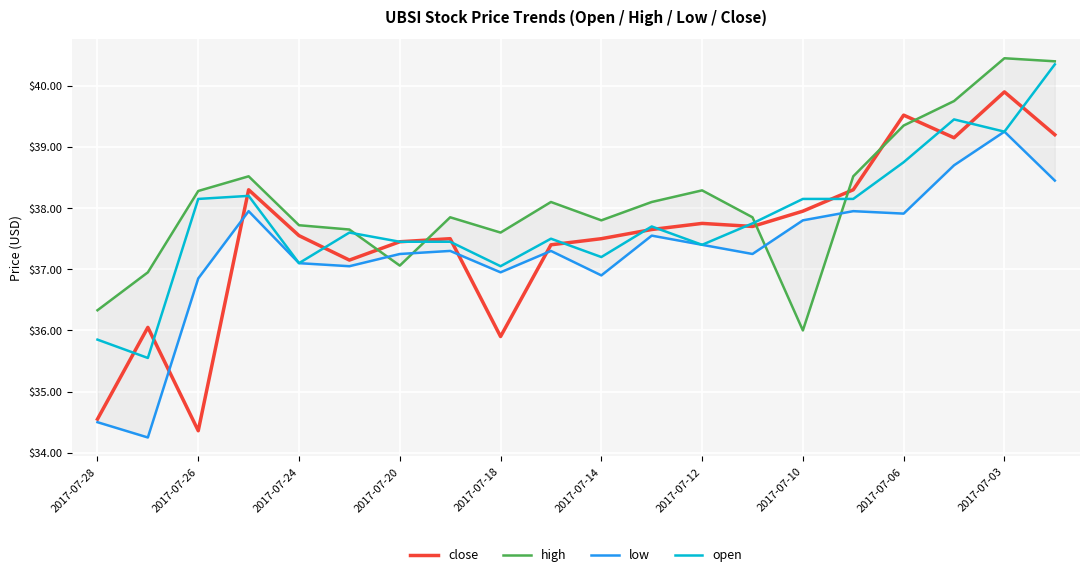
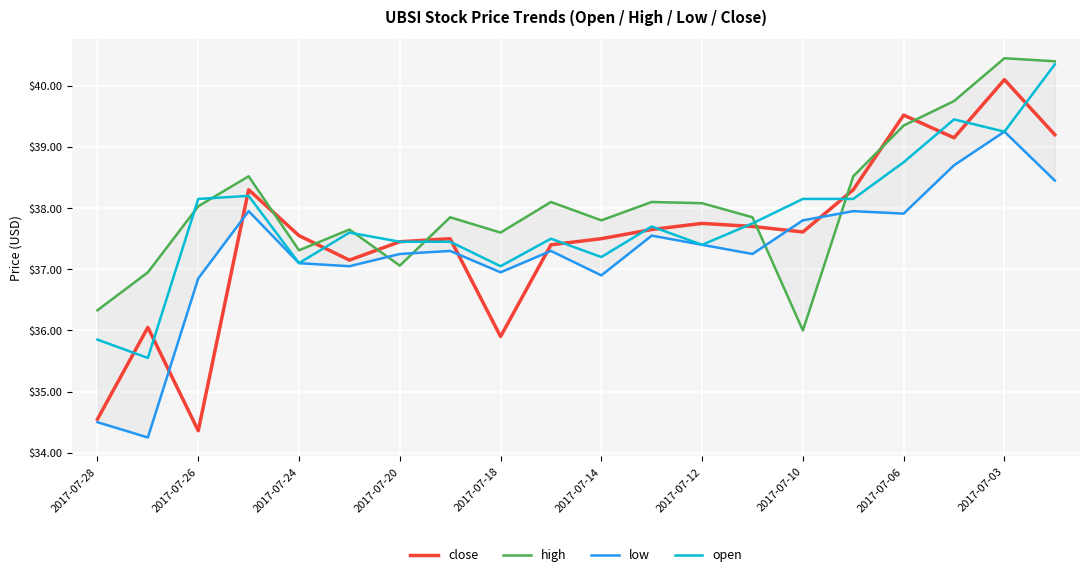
  {
    "close": {
      "2017-07-28": "$34.6",
      "2017-07-26": "$34.4",
      "2017-07-24": "$37.6",
      "2017-07-18": "$35.9",
      "2017-07-14": "$37.5",
      "2017-07-12": "$37.8",
-     "2017-07-10": "$38.0",
+     "2017-07-10": "$37.6",
      "2017-07-06": "$39.5",
-     "2017-07-03": "$39.9"
+     "2017-07-03": "$40.1"
    },
    "high": {
-     "2017-07-26": "$38.3",
-     "2017-07-24": "$37.7",
+     "2017-07-26": "$38.0",
+     "2017-07-24": "$37.3",
      "2017-07-20": "$37.1",
-     "2017-07-12": "$38.3",
+     "2017-07-12": "$38.1",
      "2017-07-10": "$36.0"
    }
  }
